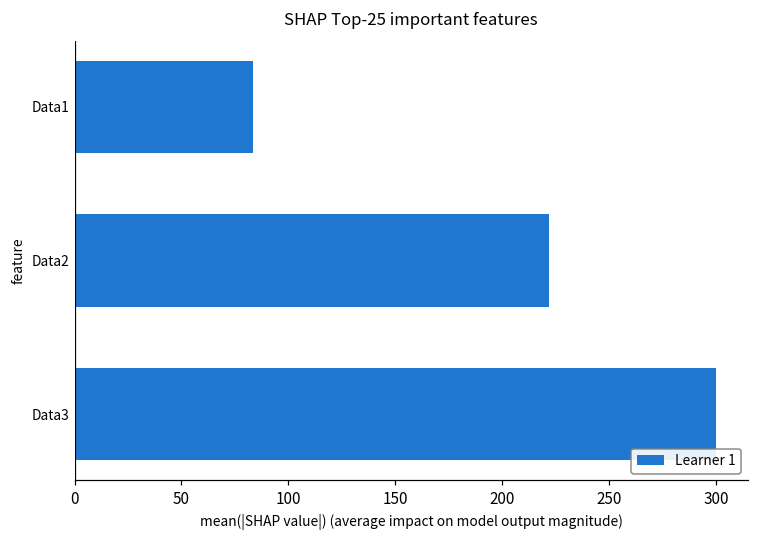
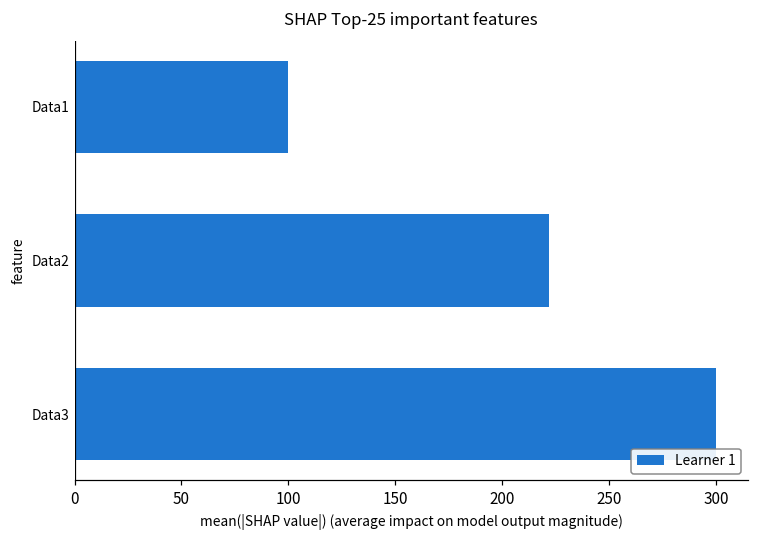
  {
-   "Data1": 84,
+   "Data1": 100,
    "Data2": 222,
    "Data3": 300
  }
